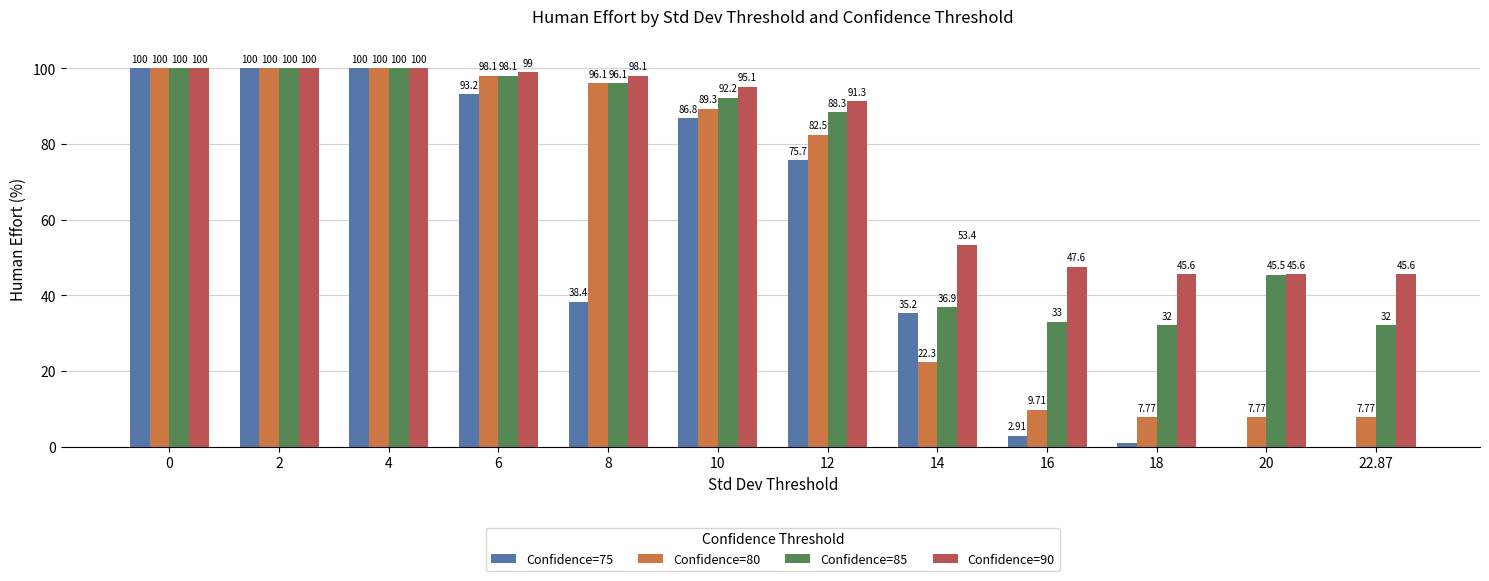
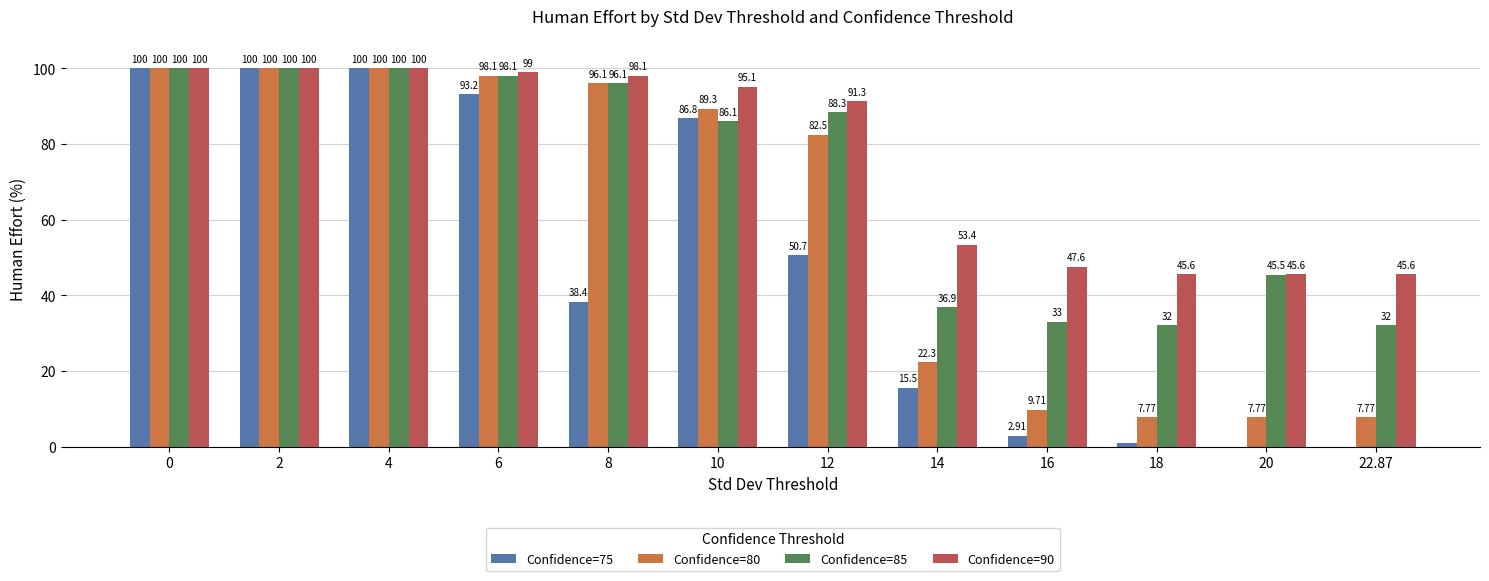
  {
    "Confidence=75": {
      "0": 100,
      "2": 100,
      "4": 100,
      "6": 93.2,
      "8": 38.4,
      "10": 86.8,
-     "12": 75.7,
-     "14": 35.2,
+     "12": 50.7,
+     "14": 15.5,
      "16": 2.91
    },
    "Confidence=85": {
      "0": 100,
      "2": 100,
      "4": 100,
      "6": 98.1,
      "8": 96.1,
-     "10": 92.2,
+     "10": 86.1,
      "12": 88.3,
      "14": 36.9,
      "16": 33,
      "18": 32,
      "20": 45.5,
      "22.87": 32
    }
  }
